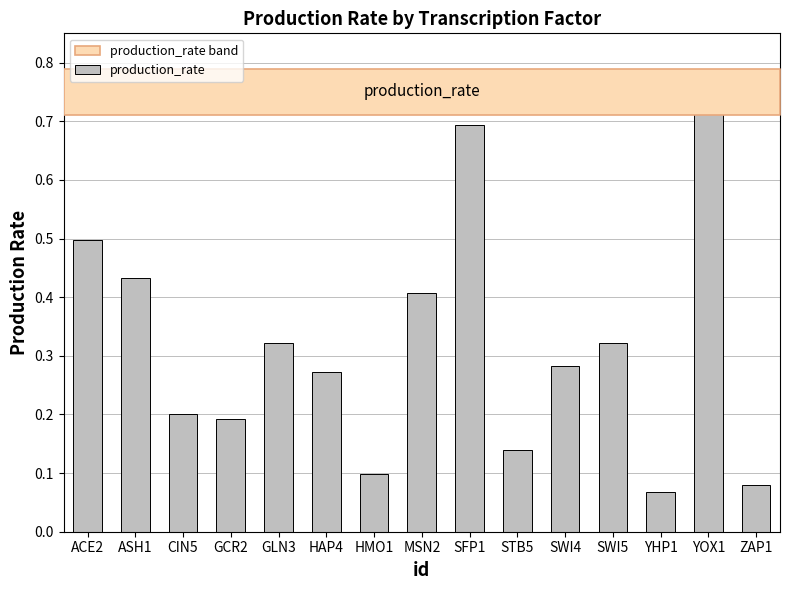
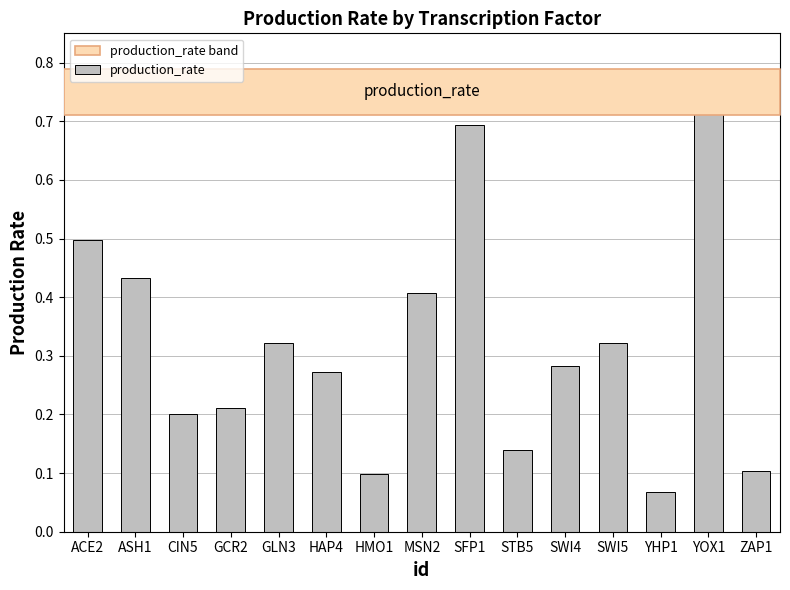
  {
    "production_rate": {
      "ACE2": 0.50,
      "ASH1": 0.43,
      "CIN5": 0.20,
-     "GCR2": 0.19,
+     "GCR2": 0.21,
      "GLN3": 0.32,
      "HAP4": 0.27,
      "HMO1": 0.10,
      "MSN2": 0.41,
      "SFP1": 0.69,
      "STB5": 0.14,
      "SWI4": 0.28,
      "SWI5": 0.32,
      "YHP1": 0.07,
      "YOX1": 0.73,
-     "ZAP1": 0.08
+     "ZAP1": 0.10
    }
  }
